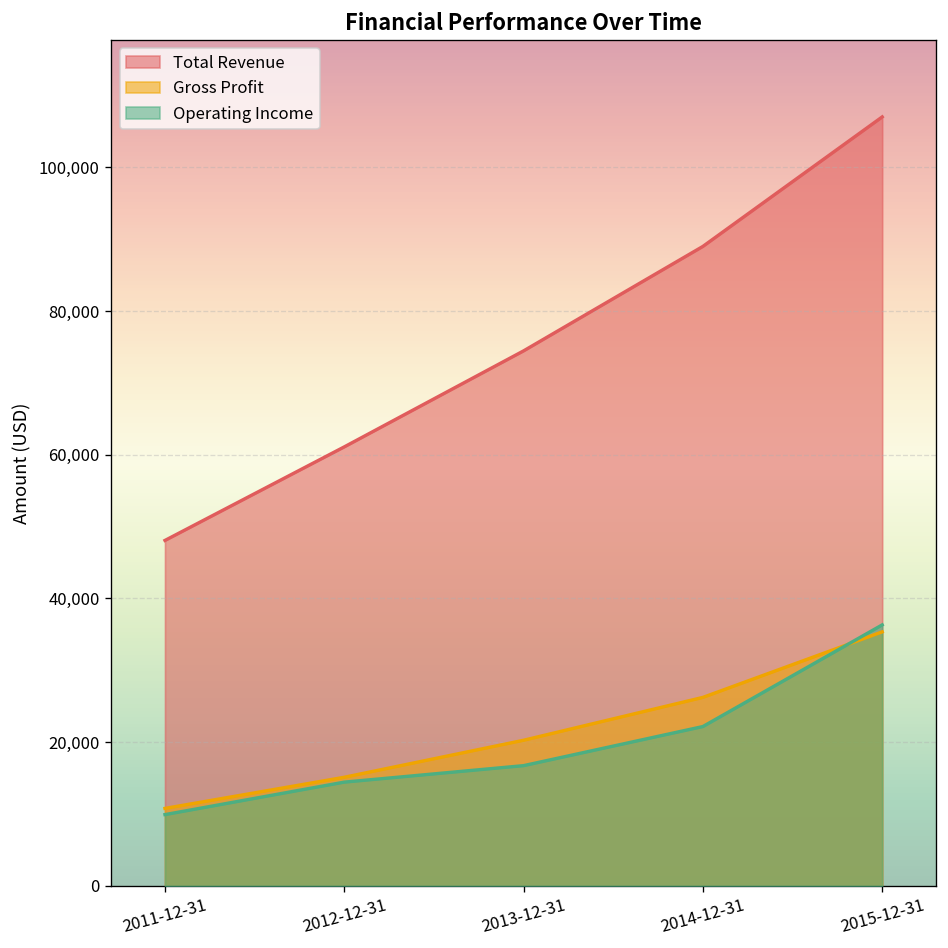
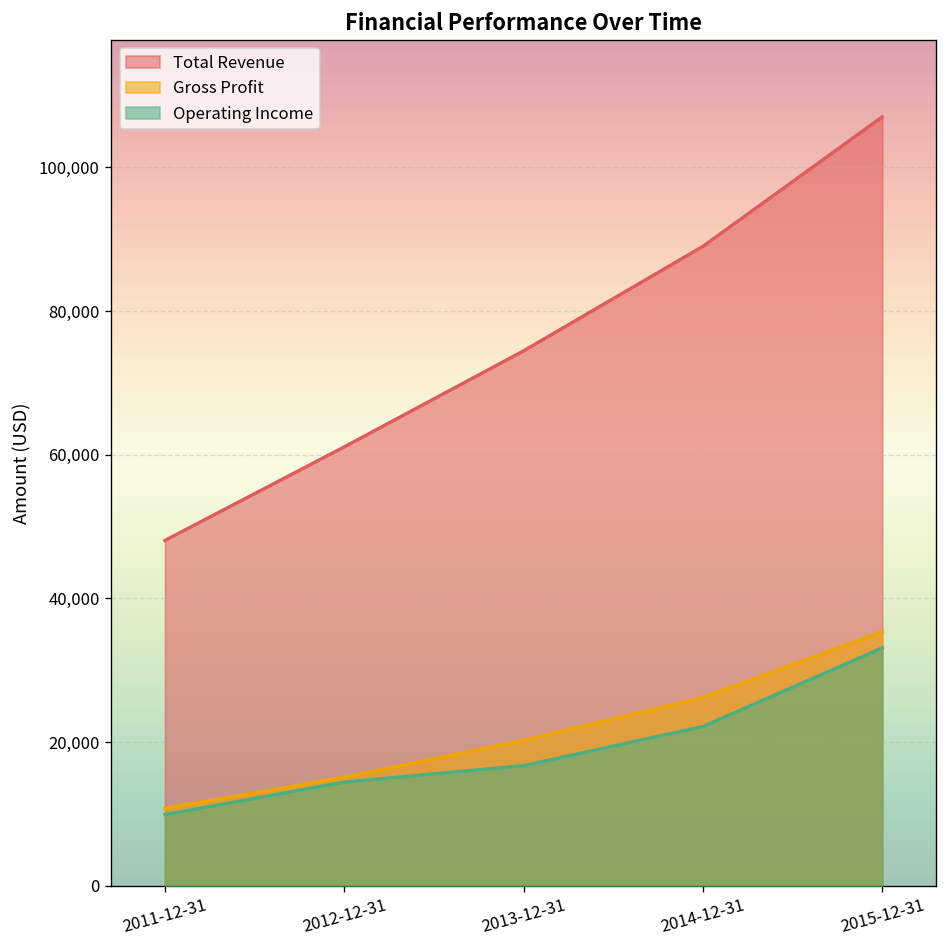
  {
    "Total Revenue": {
      "2011-12-31": "48,000",
      "2012-12-31": "61,000",
      "2013-12-31": "74,000",
      "2014-12-31": "89,000",
      "2015-12-31": "107,000"
    },
    "Gross Profit": {
      "2011-12-31": "11,000",
      "2012-12-31": "15,000",
      "2013-12-31": "20,000",
      "2014-12-31": "26,000",
      "2015-12-31": "35,000"
    },
    "Operating Income": {
      "2011-12-31": "10,000",
      "2012-12-31": "14,000",
      "2013-12-31": "17,000",
      "2014-12-31": "22,000",
-     "2015-12-31": "36,000"
+     "2015-12-31": "33,000"
    }
  }
